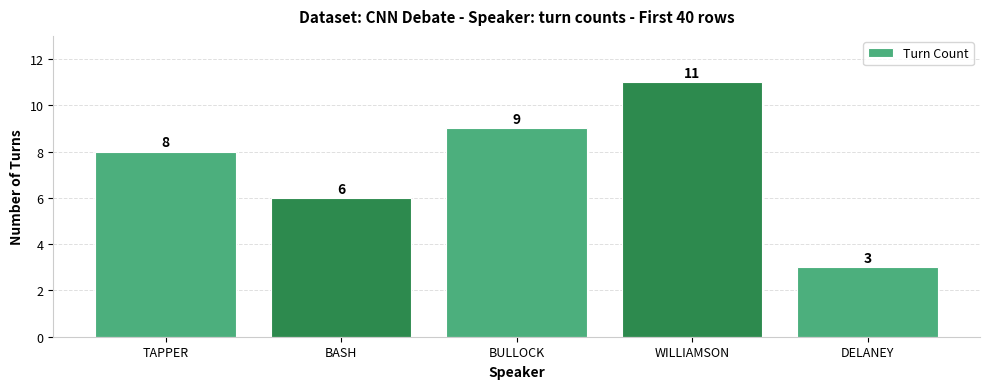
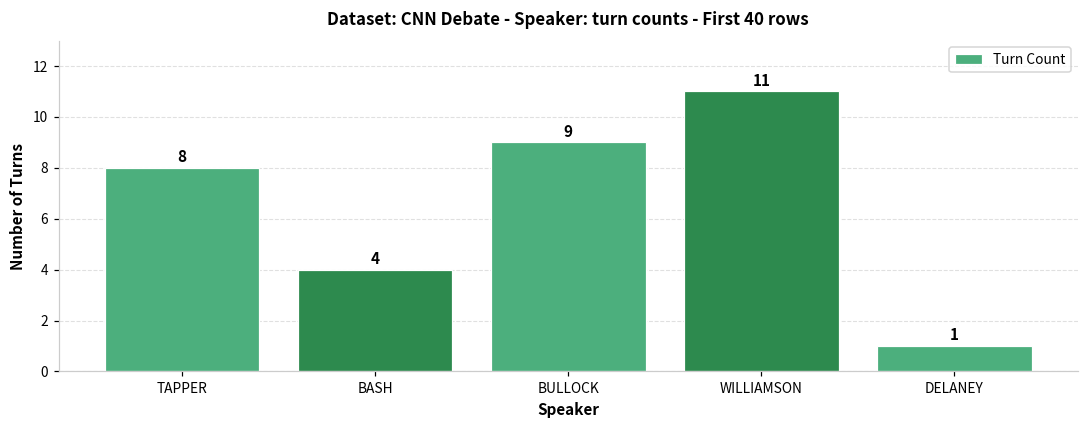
  {
    "TAPPER": 8,
-   "BASH": 6,
+   "BASH": 4,
    "BULLOCK": 9,
    "WILLIAMSON": 11,
-   "DELANEY": 3
+   "DELANEY": 1
  }
